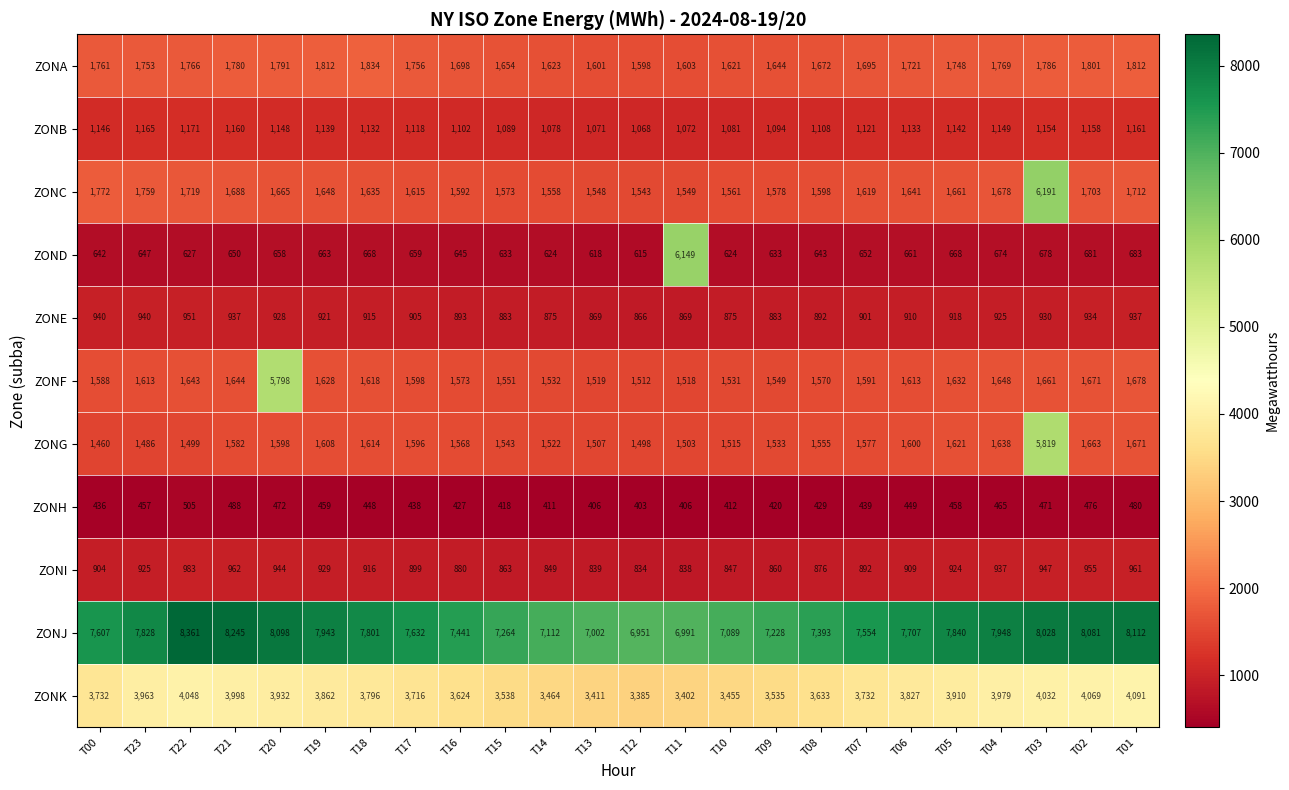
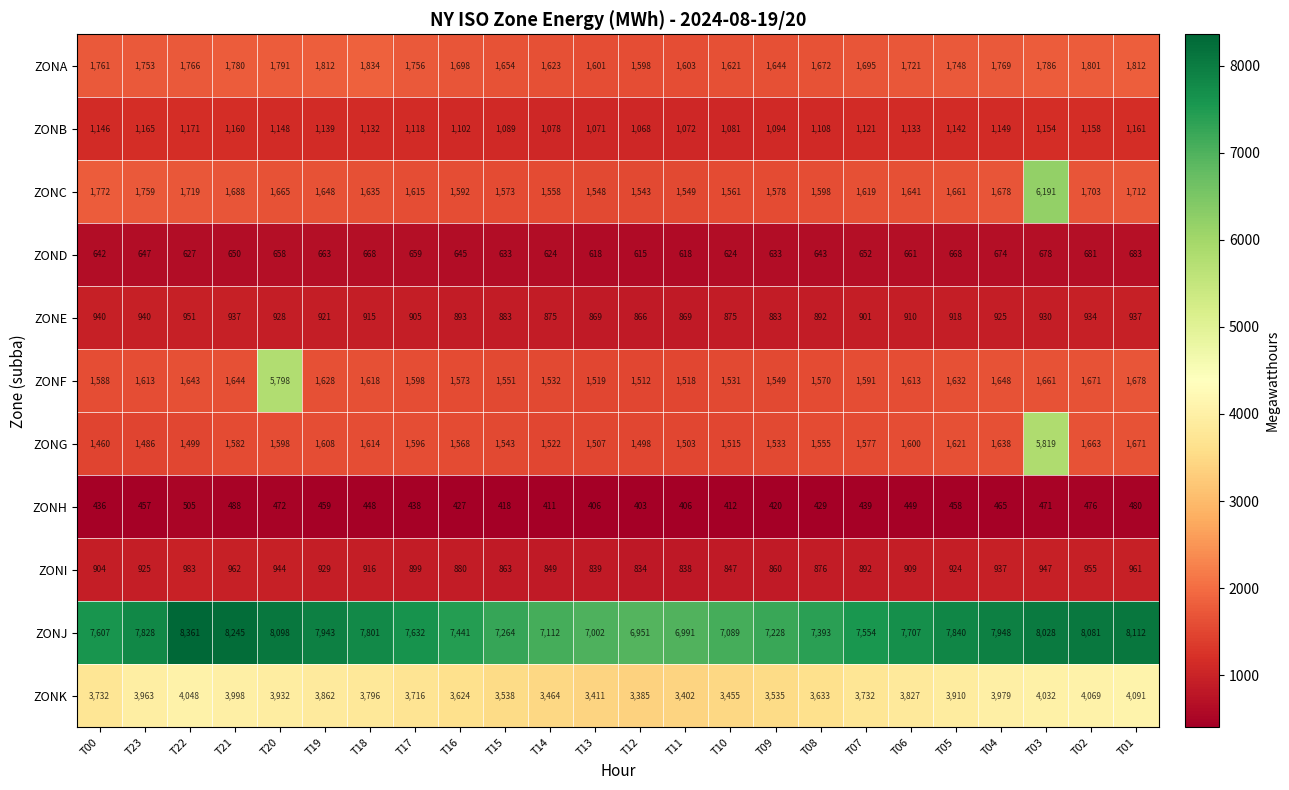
  {
    "ZOND": {
      "T00": "642",
      "T23": "647",
      "T22": "627",
      "T21": "650",
      "T20": "658",
      "T19": "663",
      "T18": "668",
      "T17": "659",
      "T16": "645",
      "T15": "633",
      "T14": "624",
      "T13": "618",
      "T12": "615",
-     "T11": "6,149",
+     "T11": "618",
      "T10": "624",
      "T09": "633",
      "T08": "643",
      "T07": "652",
      "T06": "661",
      "T05": "668",
      "T04": "674",
      "T03": "678",
      "T02": "681",
      "T01": "683"
    }
  }
